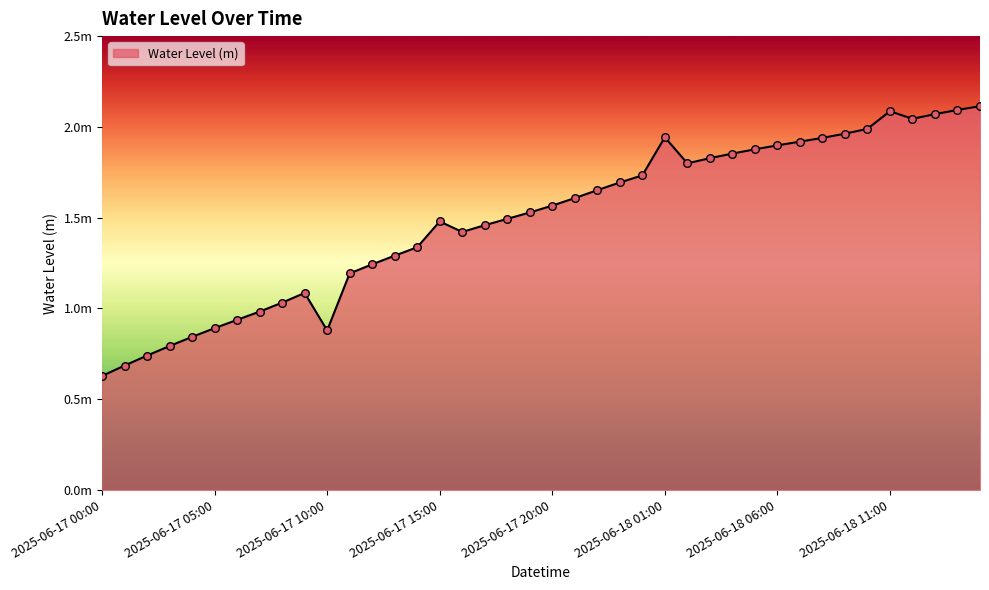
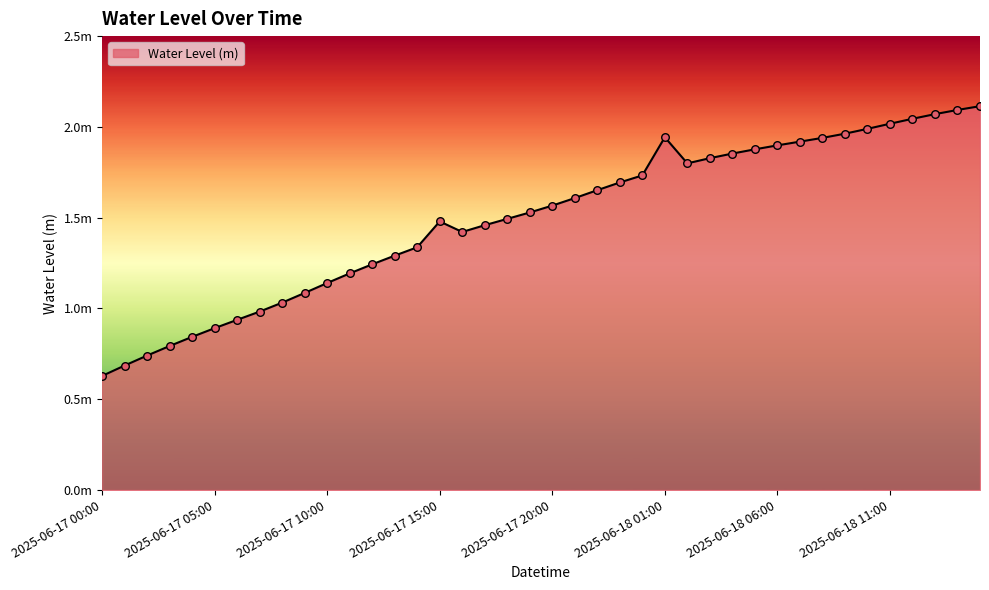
  {
    "2025-06-17 00:00": "0.63m",
    "2025-06-17 05:00": "0.89m",
-   "2025-06-17 10:00": "0.88m",
+   "2025-06-17 10:00": "1.14m",
    "2025-06-17 15:00": "1.48m",
    "2025-06-17 20:00": "1.57m",
    "2025-06-18 01:00": "1.94m",
    "2025-06-18 06:00": "1.90m",
-   "2025-06-18 11:00": "2.09m"
+   "2025-06-18 11:00": "2.02m"
  }
